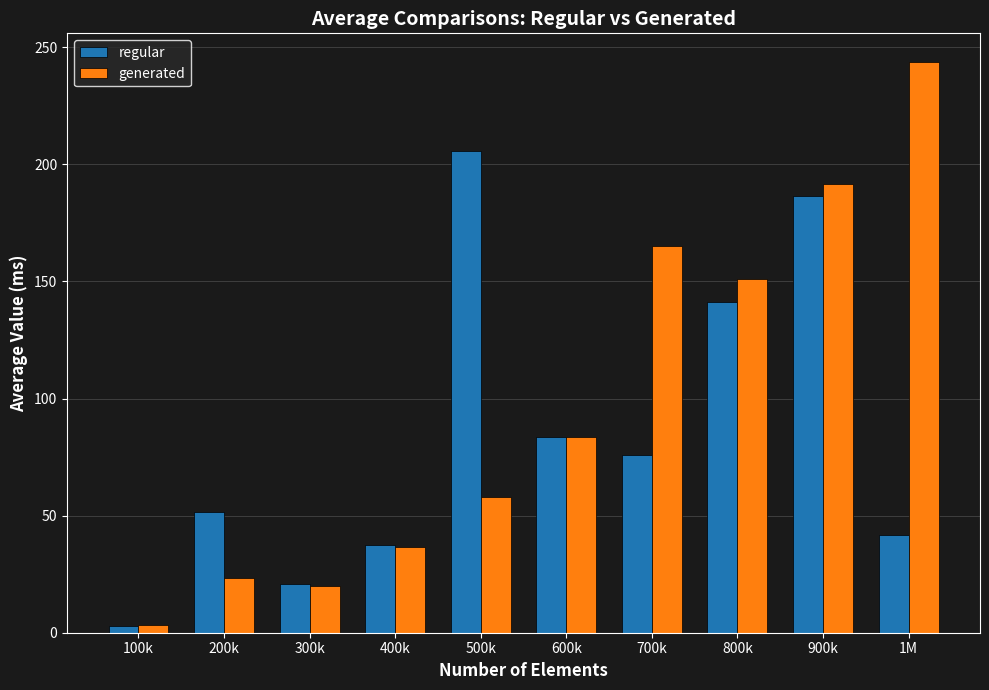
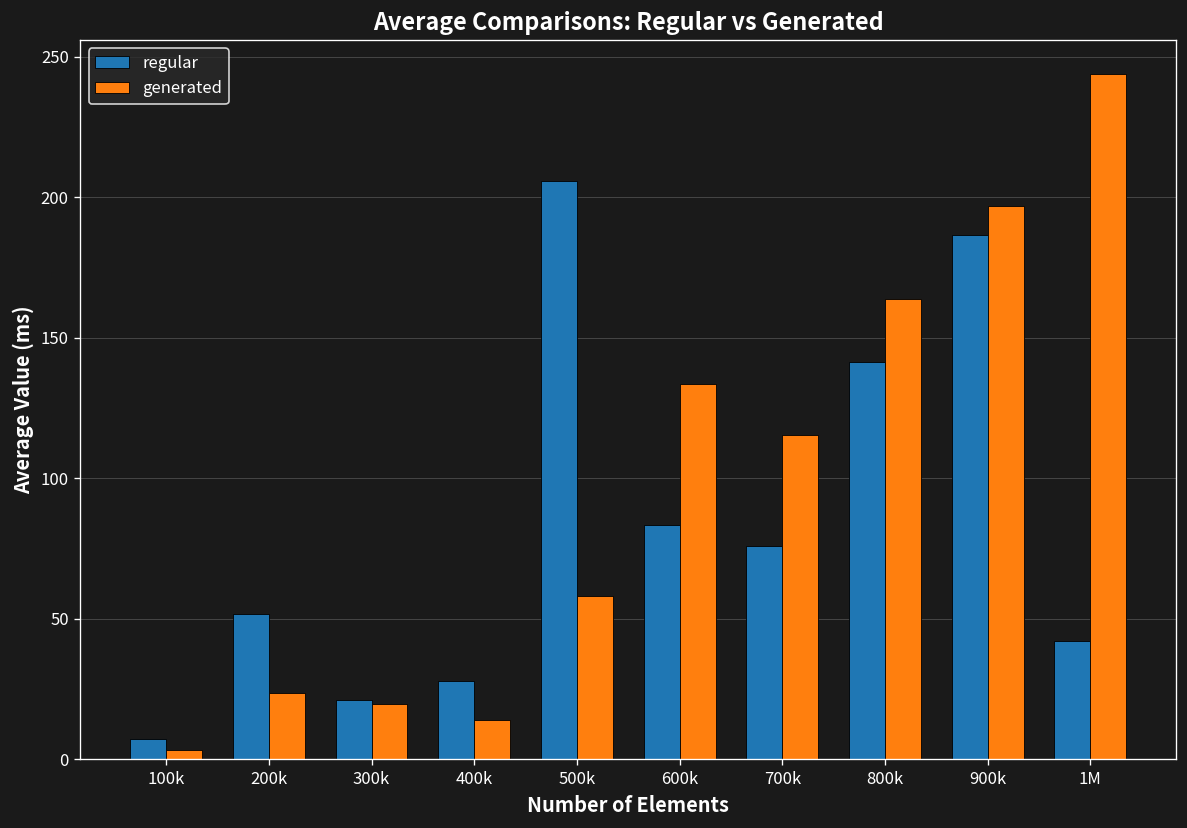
  {
    "regular": {
-     "100k": 3,
+     "100k": 7,
      "200k": 52,
      "300k": 21,
-     "400k": 37,
+     "400k": 28,
      "500k": 206,
      "600k": 84,
      "700k": 76,
      "800k": 141,
      "900k": 187,
      "1M": 42
    },
    "generated": {
      "100k": 3,
      "200k": 24,
      "300k": 20,
-     "400k": 37,
+     "400k": 14,
      "500k": 58,
-     "600k": 84,
-     "700k": 165,
-     "800k": 151,
-     "900k": 191,
+     "600k": 134,
+     "700k": 116,
+     "800k": 164,
+     "900k": 197,
      "1M": 244
    }
  }
